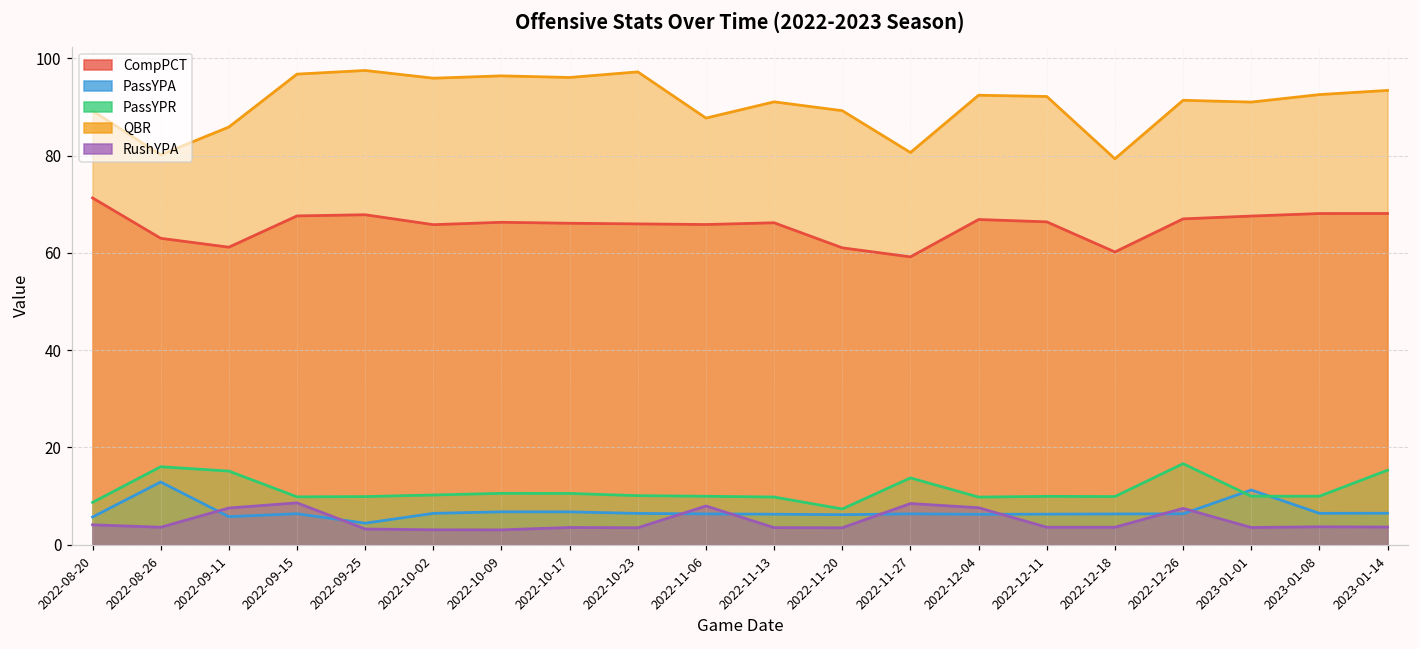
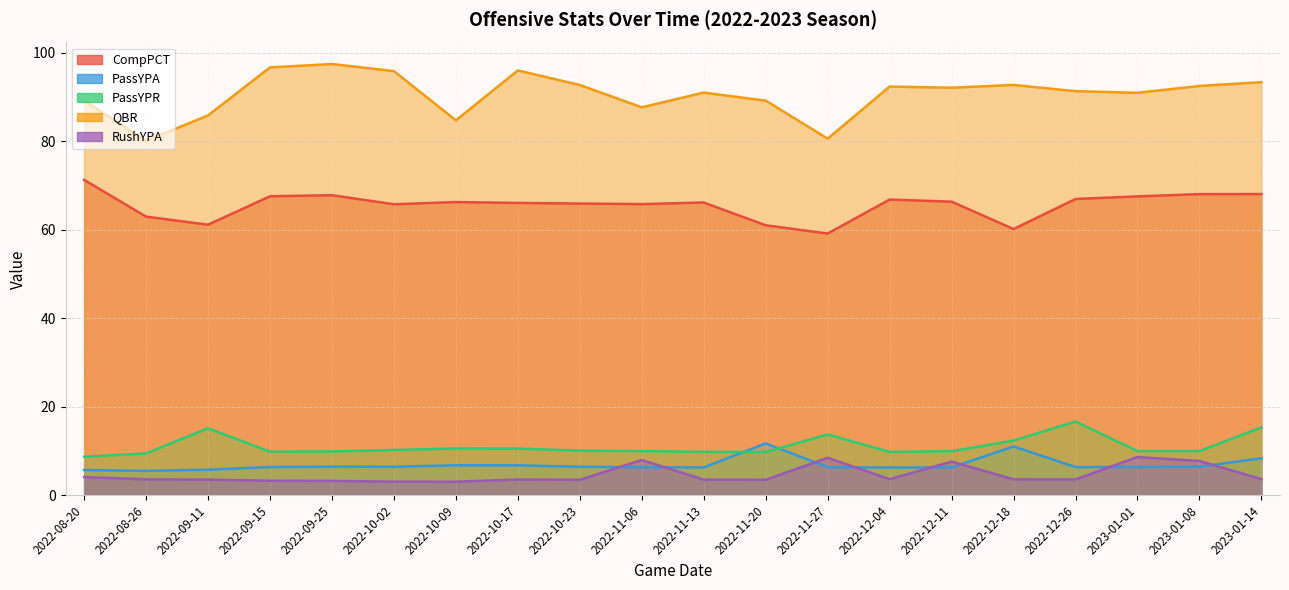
  {
    "CompPCT": {
      "2022-08-20": 71,
      "2022-08-26": 63,
      "2022-09-11": 61,
      "2022-09-15": 68,
      "2022-09-25": 68,
      "2022-10-02": 66,
      "2022-10-09": 66,
      "2022-10-17": 66,
      "2022-10-23": 66,
      "2022-11-06": 66,
      "2022-11-13": 66,
      "2022-11-20": 61,
      "2022-11-27": 59,
      "2022-12-04": 67,
      "2022-12-11": 66,
      "2022-12-18": 60,
      "2022-12-26": 67,
      "2023-01-01": 68,
      "2023-01-08": 68,
      "2023-01-14": 68
    },
    "PassYPA": {
      "2022-08-20": 6,
-     "2022-08-26": 13,
+     "2022-08-26": 6,
      "2022-09-11": 6,
      "2022-09-15": 6,
-     "2022-09-25": 4,
+     "2022-09-25": 6,
      "2022-10-02": 6,
      "2022-10-09": 7,
      "2022-10-17": 7,
      "2022-10-23": 6,
      "2022-11-06": 6,
      "2022-11-13": 6,
-     "2022-11-20": 6,
+     "2022-11-20": 12,
      "2022-11-27": 6,
      "2022-12-04": 6,
      "2022-12-11": 6,
-     "2022-12-18": 6,
+     "2022-12-18": 11,
      "2022-12-26": 6,
-     "2023-01-01": 11,
+     "2023-01-01": 6,
      "2023-01-08": 6,
-     "2023-01-14": 6
+     "2023-01-14": 8
    },
    "PassYPR": {
      "2022-08-20": 9,
-     "2022-08-26": 16,
+     "2022-08-26": 9,
      "2022-09-11": 15,
      "2022-09-15": 10,
      "2022-09-25": 10,
      "2022-10-02": 10,
      "2022-10-09": 11,
      "2022-10-17": 11,
      "2022-10-23": 10,
      "2022-11-06": 10,
      "2022-11-13": 10,
-     "2022-11-20": 7,
+     "2022-11-20": 10,
      "2022-11-27": 14,
      "2022-12-04": 10,
      "2022-12-11": 10,
-     "2022-12-18": 10,
+     "2022-12-18": 12,
      "2022-12-26": 17,
      "2023-01-01": 10,
      "2023-01-08": 10,
      "2023-01-14": 15
    },
    "QBR": {
      "2022-09-11": 86,
      "2022-09-15": 97,
      "2022-09-25": 98,
      "2022-10-02": 96,
-     "2022-10-09": 96,
+     "2022-10-09": 85,
      "2022-10-17": 96,
-     "2022-10-23": 97,
+     "2022-10-23": 93,
      "2022-11-06": 88,
      "2022-11-13": 91,
      "2022-11-20": 89,
      "2022-11-27": 81,
      "2022-12-04": 92,
      "2022-12-11": 92,
-     "2022-12-18": 79,
+     "2022-12-18": 93,
      "2022-12-26": 91,
      "2023-01-01": 91,
      "2023-01-08": 93,
      "2023-01-14": 93
    },
    "RushYPA": {
      "2022-08-20": 4,
      "2022-08-26": 4,
-     "2022-09-11": 8,
-     "2022-09-15": 9,
+     "2022-09-11": 4,
+     "2022-09-15": 3,
      "2022-09-25": 3,
      "2022-10-02": 3,
      "2022-10-09": 3,
      "2022-10-17": 4,
      "2022-10-23": 3,
      "2022-11-06": 8,
      "2022-11-13": 4,
      "2022-11-20": 3,
      "2022-11-27": 8,
-     "2022-12-04": 8,
-     "2022-12-11": 4,
+     "2022-12-04": 4,
+     "2022-12-11": 8,
      "2022-12-18": 4,
-     "2022-12-26": 7,
-     "2023-01-01": 4,
-     "2023-01-08": 4,
+     "2022-12-26": 4,
+     "2023-01-01": 9,
+     "2023-01-08": 8,
      "2023-01-14": 4
    }
  }
